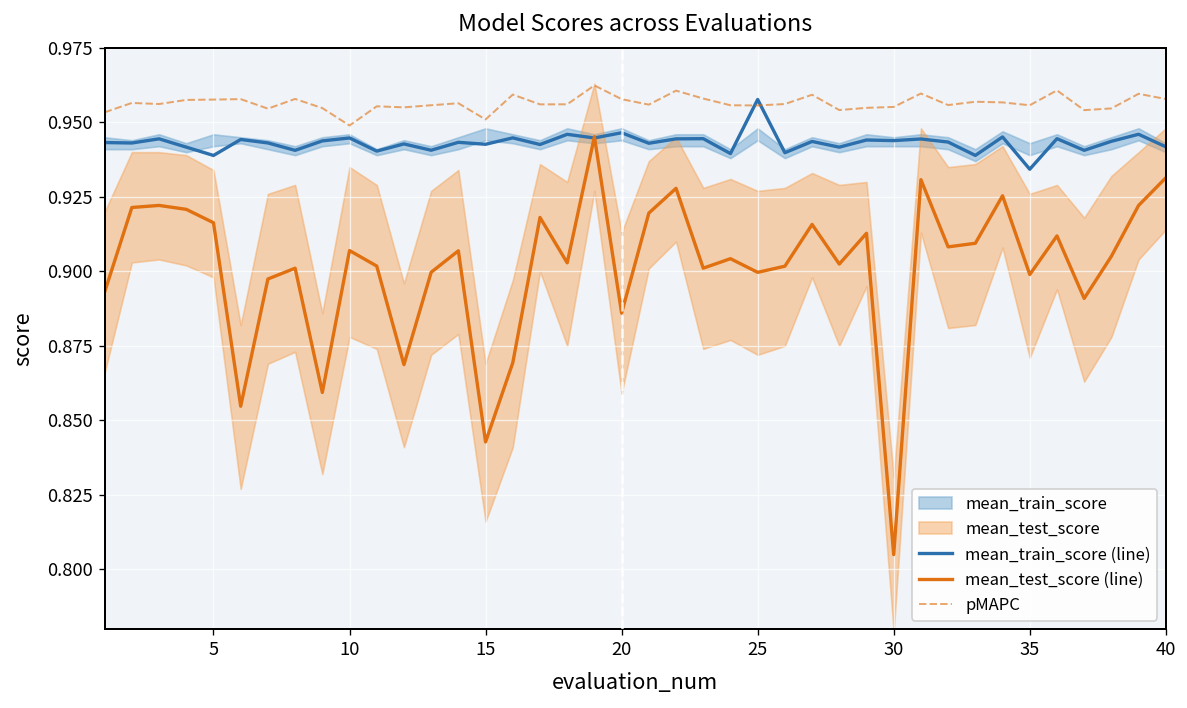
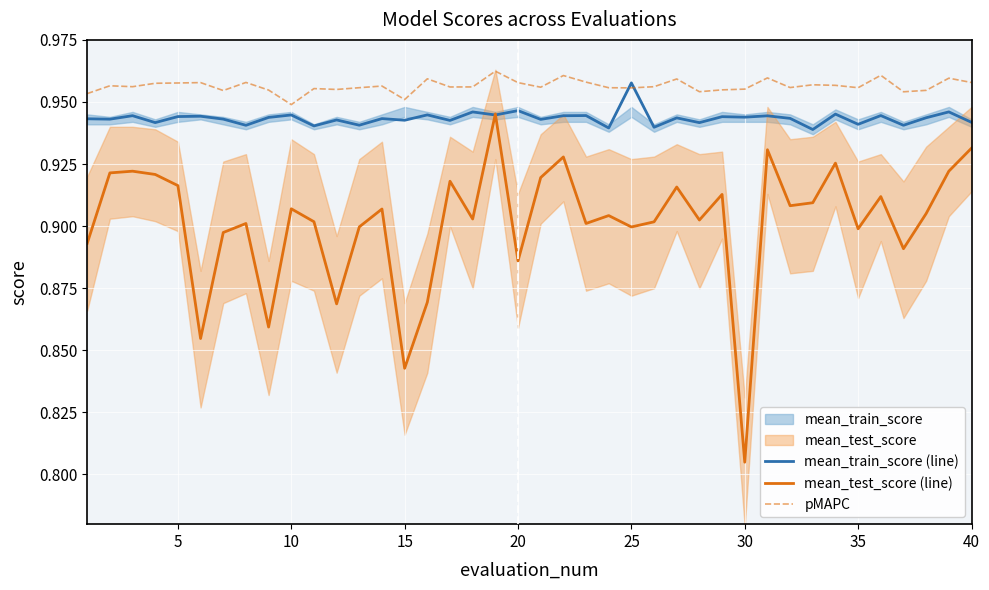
  {
    "mean_train_score (line)": {
-     "5": 0.939,
+     "5": 0.944,
      "10": 0.945,
      "15": 0.943,
      "20": 0.947,
      "25": 0.958,
      "30": 0.944,
-     "35": 0.934,
+     "35": 0.941,
      "40": 0.942
    }
  }
